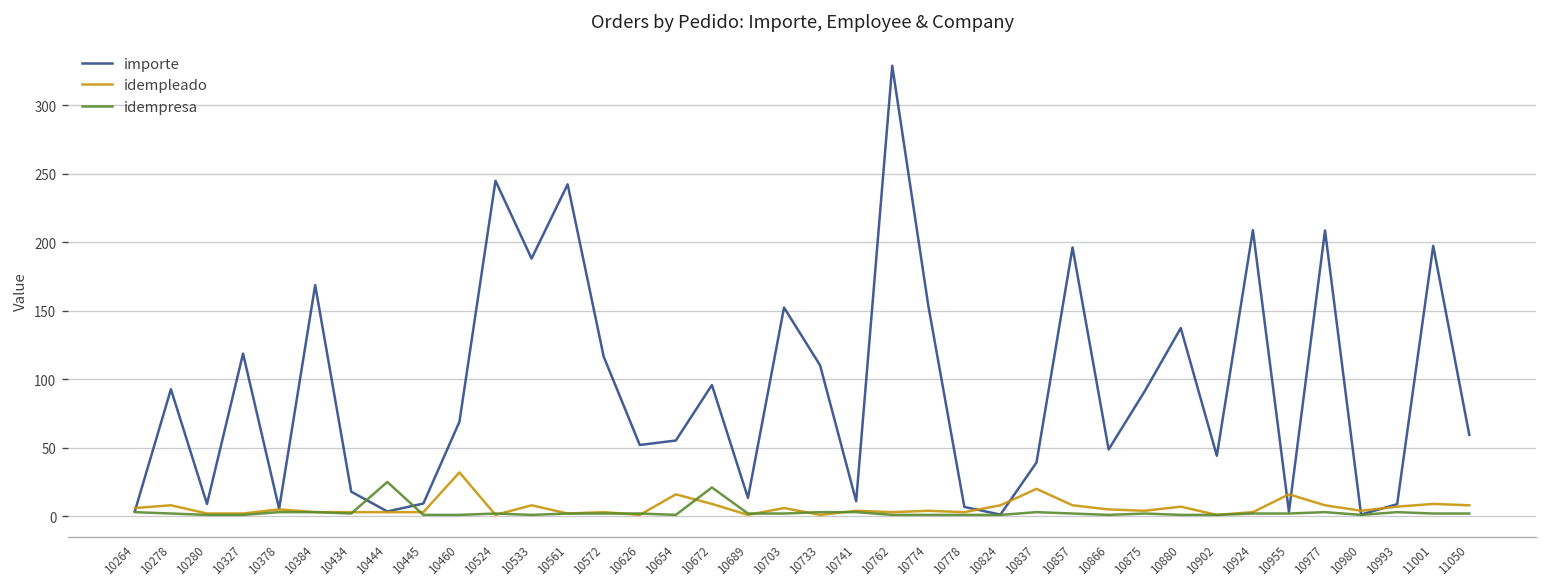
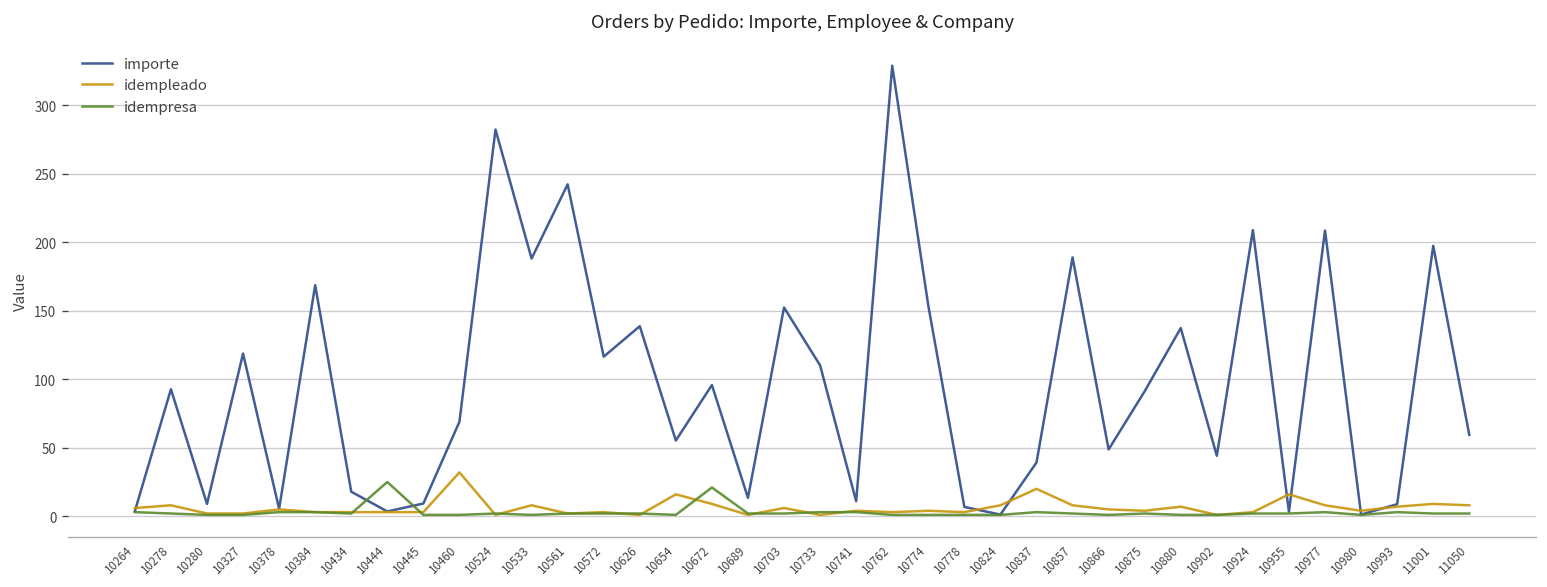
  {
    "importe": {
      "10278": 93,
      "10280": 9,
      "10327": 119,
      "10384": 169,
      "10434": 18,
      "10445": 9,
      "10460": 69,
-     "10524": 245,
+     "10524": 282,
      "10533": 188,
      "10561": 242,
      "10572": 116,
-     "10626": 52,
+     "10626": 139,
      "10654": 55,
      "10672": 96,
      "10689": 13,
      "10703": 152,
      "10733": 110,
      "10741": 11,
      "10762": 329,
      "10774": 154,
      "10778": 7,
      "10837": 39,
-     "10857": 196,
+     "10857": 189,
      "10866": 49,
      "10875": 91,
      "10880": 137,
      "10902": 44,
      "10924": 209,
      "10977": 209,
      "11001": 197,
      "11050": 59
    },
    "idempleado": {
      "10264": 6,
      "10278": 8,
      "10460": 32,
      "10533": 8,
      "10654": 16,
      "10672": 9,
      "10703": 6,
      "10774": 4,
      "10824": 8,
      "10837": 20,
      "10857": 8,
      "10866": 5,
      "10880": 7,
      "10955": 16,
      "10977": 8,
      "10980": 4,
      "11001": 9,
      "11050": 8
    },
    "idempresa": {
      "10278": 2,
      "10444": 25,
      "10460": 1,
      "10533": 1,
      "10654": 1,
      "10672": 21,
      "10703": 2,
      "10774": 1,
      "10837": 3,
      "10857": 2,
      "10866": 1,
      "10880": 1,
      "10977": 3,
      "10993": 3,
      "11001": 2,
      "11050": 2
    }
  }
